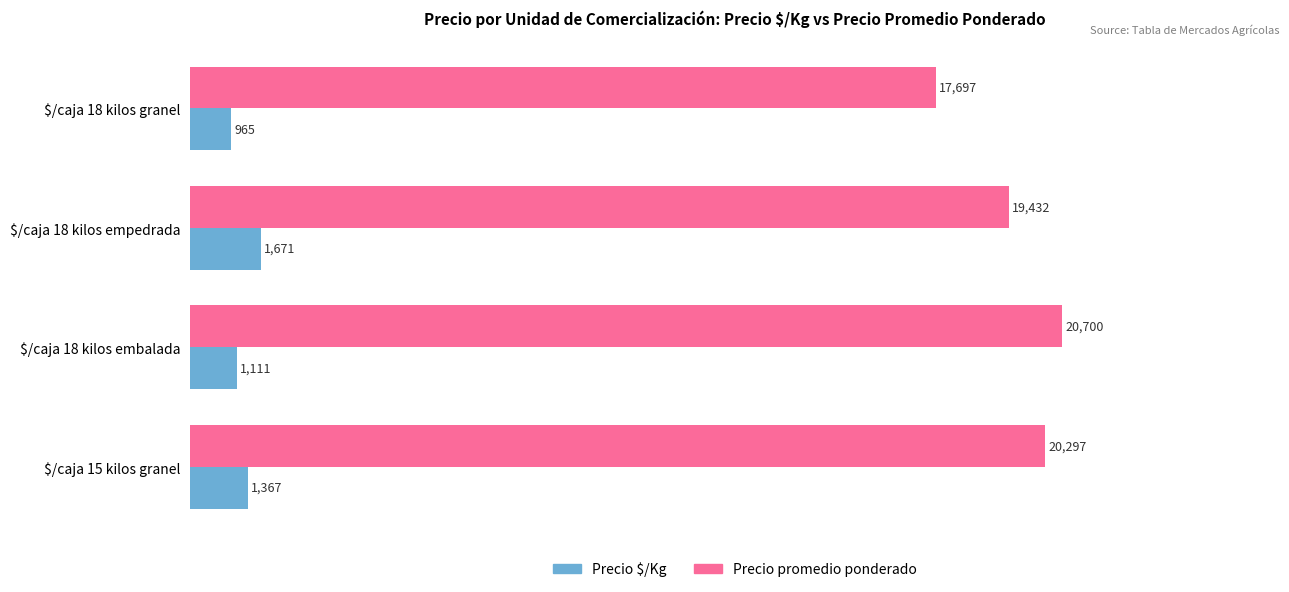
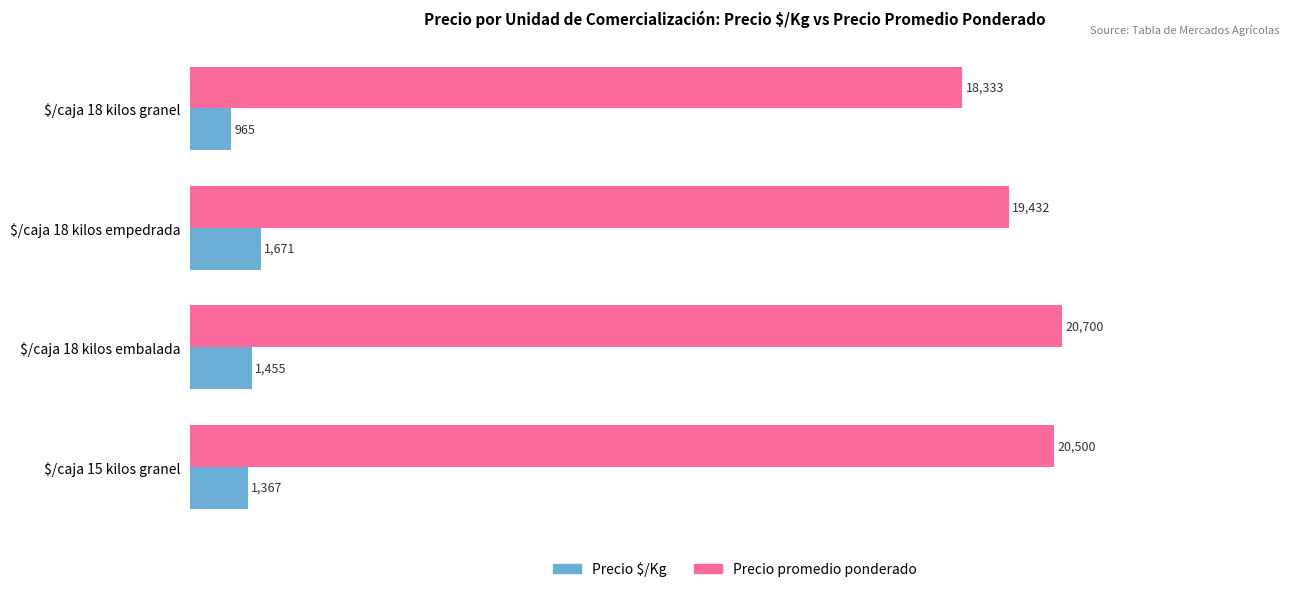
  {
    "Precio $/Kg": {
      "$/caja 18 kilos granel": "965",
      "$/caja 18 kilos empedrada": "1,671",
-     "$/caja 18 kilos embalada": "1,111",
+     "$/caja 18 kilos embalada": "1,455",
      "$/caja 15 kilos granel": "1,367"
    },
    "Precio promedio ponderado": {
-     "$/caja 18 kilos granel": "17,697",
+     "$/caja 18 kilos granel": "18,333",
      "$/caja 18 kilos empedrada": "19,432",
      "$/caja 18 kilos embalada": "20,700",
-     "$/caja 15 kilos granel": "20,297"
+     "$/caja 15 kilos granel": "20,500"
    }
  }
